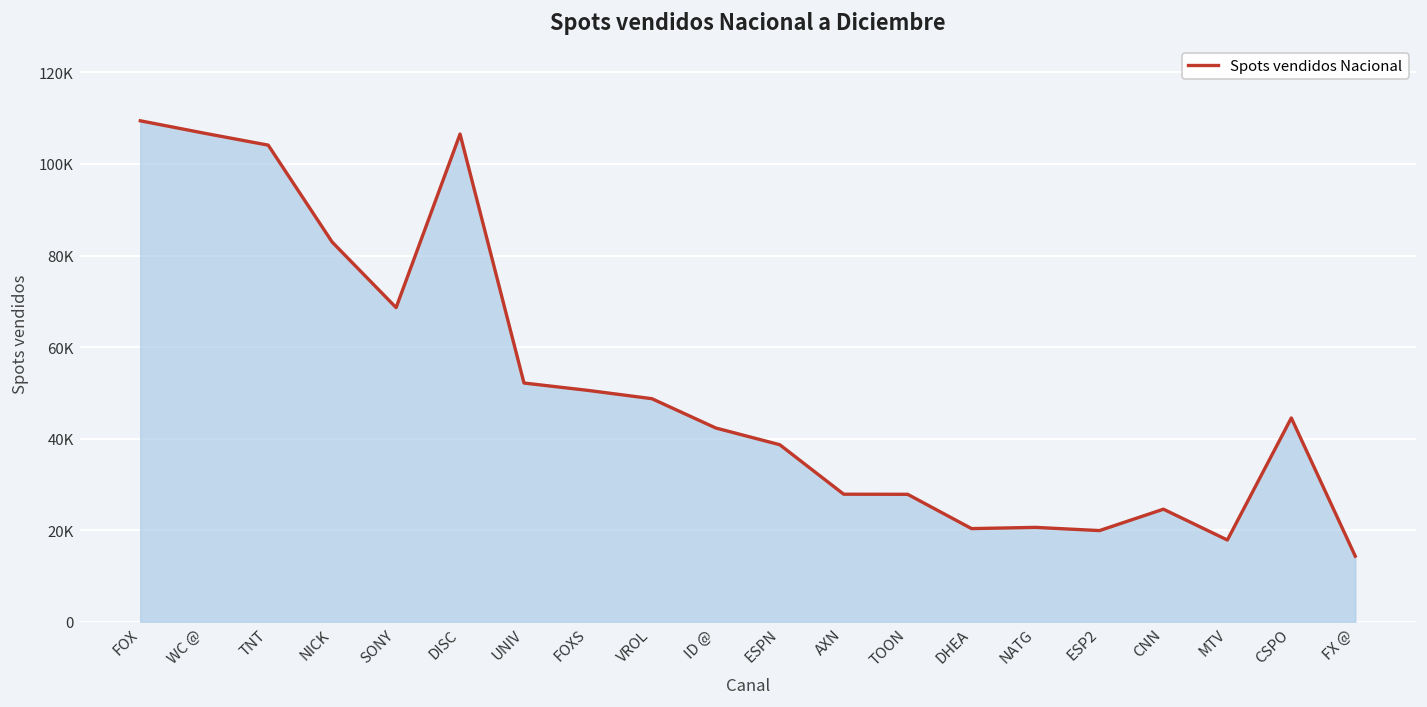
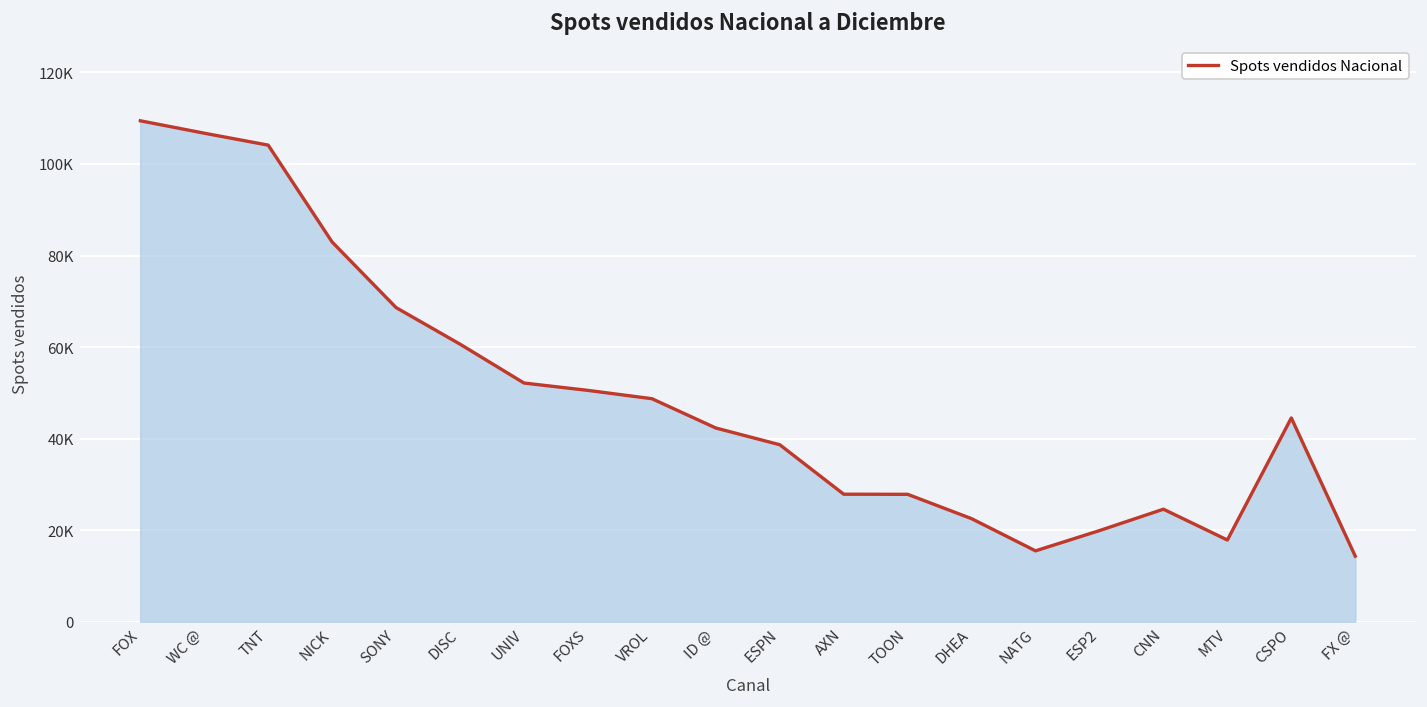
  {
    "FOX": 109000,
    "WC @": 107000,
    "TNT": 104000,
    "NICK": 83000,
    "SONY": 69000,
-   "DISC": 107000,
+   "DISC": 61000,
    "UNIV": 52000,
    "FOXS": 51000,
    "VROL": 49000,
    "ID @": 42000,
    "ESPN": 39000,
    "AXN": 28000,
    "TOON": 28000,
-   "DHEA": 20000,
-   "NATG": 21000,
+   "DHEA": 23000,
+   "NATG": 15000,
    "ESP2": 20000,
    "CNN": 25000,
    "MTV": 18000,
    "CSPO": 45000,
    "FX @": 14000
  }
